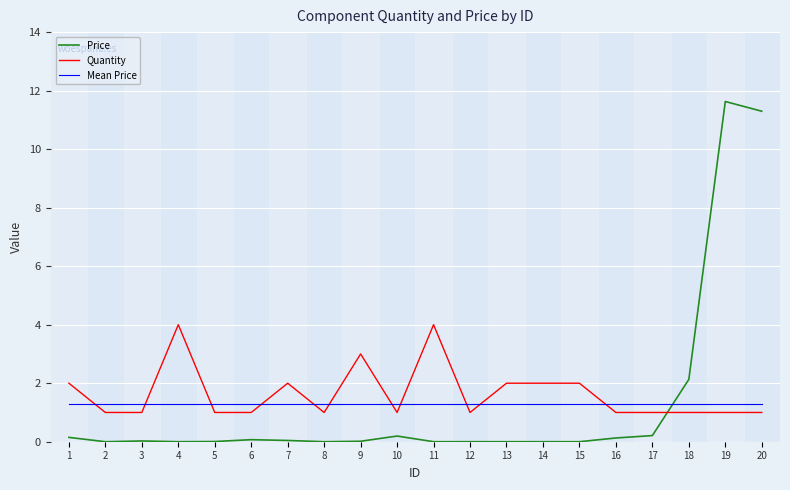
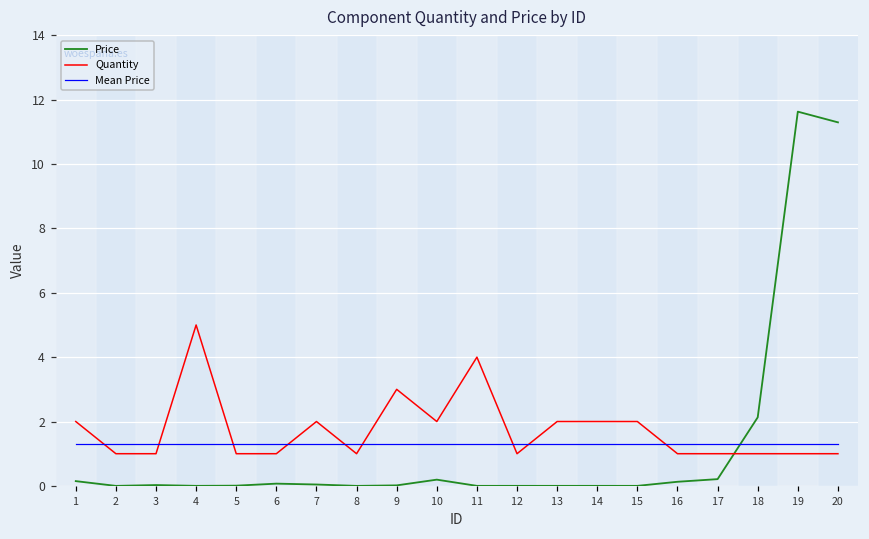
  {
    "Price": {
      "1": 0.1,
      "2": 0,
      "3": 0,
      "4": 0,
      "5": 0,
      "6": 0,
      "7": 0,
      "8": 0,
      "9": 0,
      "10": 0.2,
      "11": 0,
      "12": 0,
      "13": 0,
      "14": 0,
      "15": 0,
      "16": 0.1,
      "17": 0.2,
      "18": 2.1,
      "19": 11.6,
      "20": 11.3
    },
    "Quantity": {
      "1": 2,
      "2": 1,
      "3": 1,
-     "4": 4,
+     "4": 5,
      "5": 1,
      "6": 1,
      "7": 2,
      "8": 1,
      "9": 3,
-     "10": 1,
+     "10": 2,
      "11": 4,
      "12": 1,
      "13": 2,
      "14": 2,
      "15": 2,
      "16": 1,
      "17": 1,
      "18": 1,
      "19": 1,
      "20": 1
    },
    "Mean Price": {
      "1": 1.3,
      "2": 1.3,
      "3": 1.3,
      "4": 1.3,
      "5": 1.3,
      "6": 1.3,
      "7": 1.3,
      "8": 1.3,
      "9": 1.3,
      "10": 1.3,
      "11": 1.3,
      "12": 1.3,
      "13": 1.3,
      "14": 1.3,
      "15": 1.3,
      "16": 1.3,
      "17": 1.3,
      "18": 1.3,
      "19": 1.3,
      "20": 1.3
    }
  }
